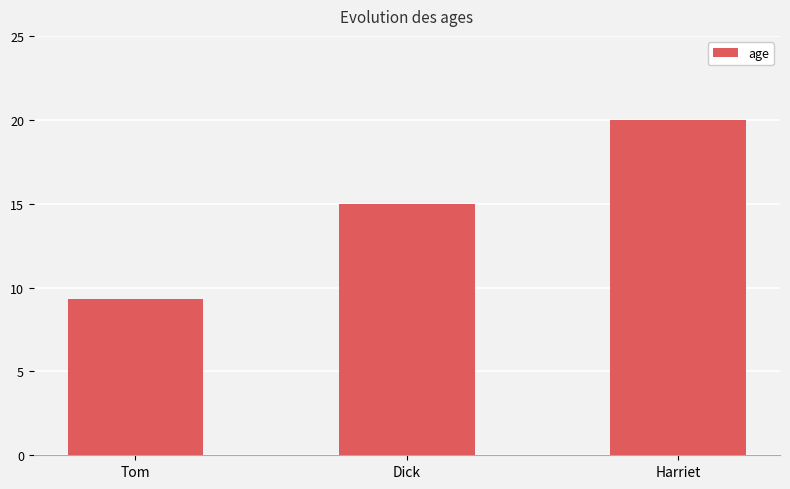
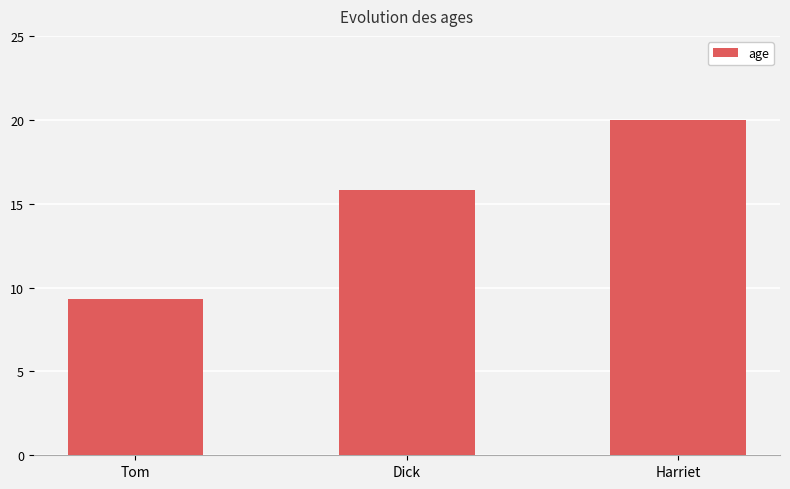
  {
    "Tom": 9.3,
-   "Dick": 15.0,
+   "Dick": 15.8,
    "Harriet": 20.0
  }
